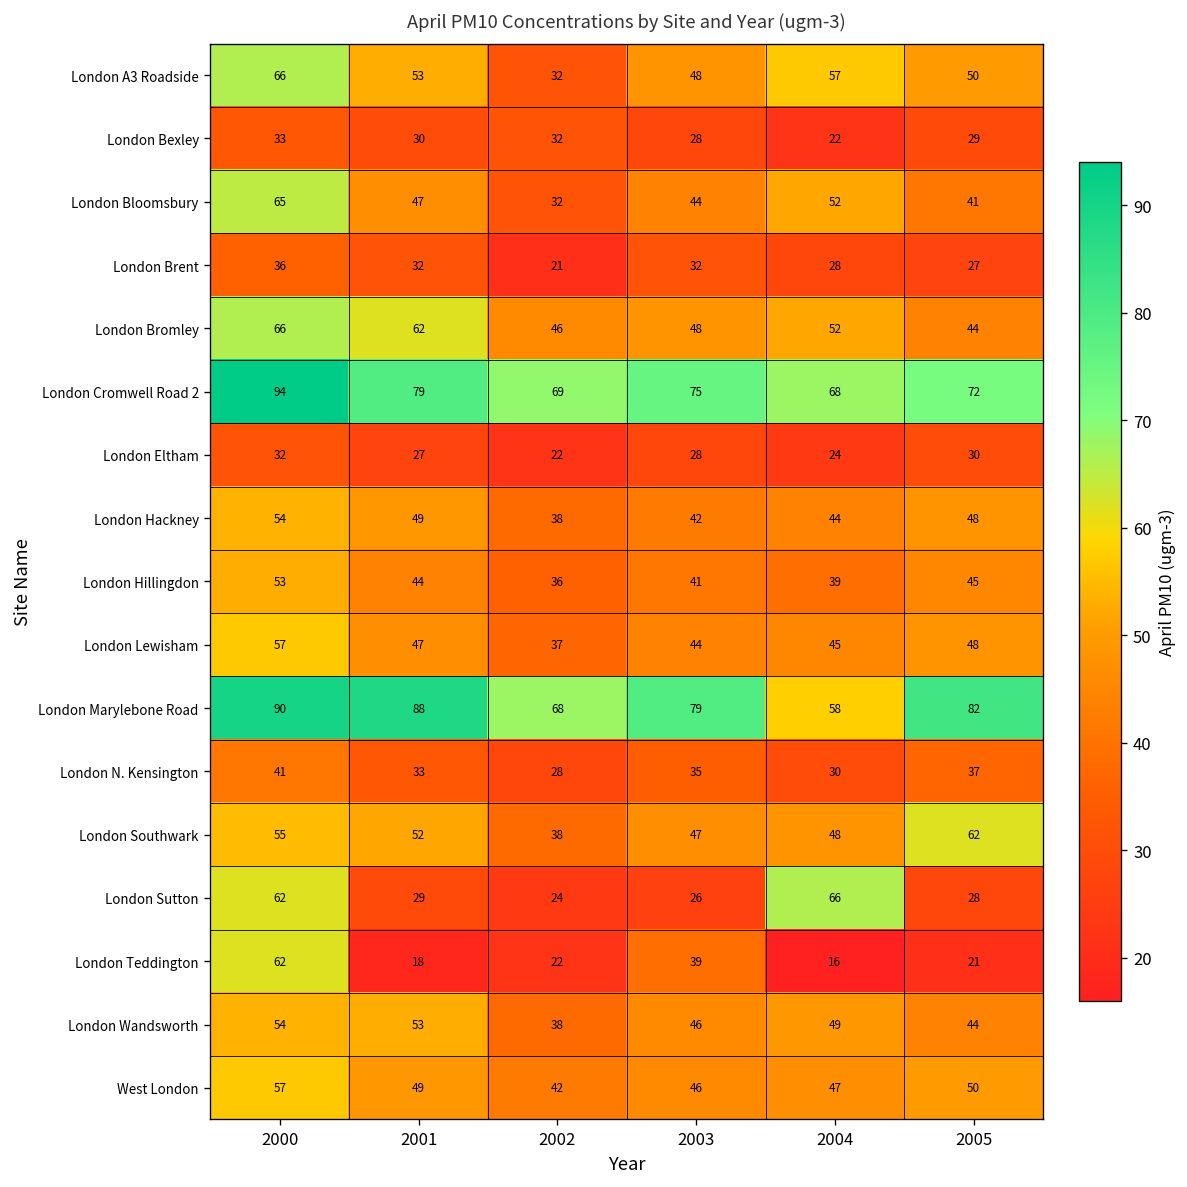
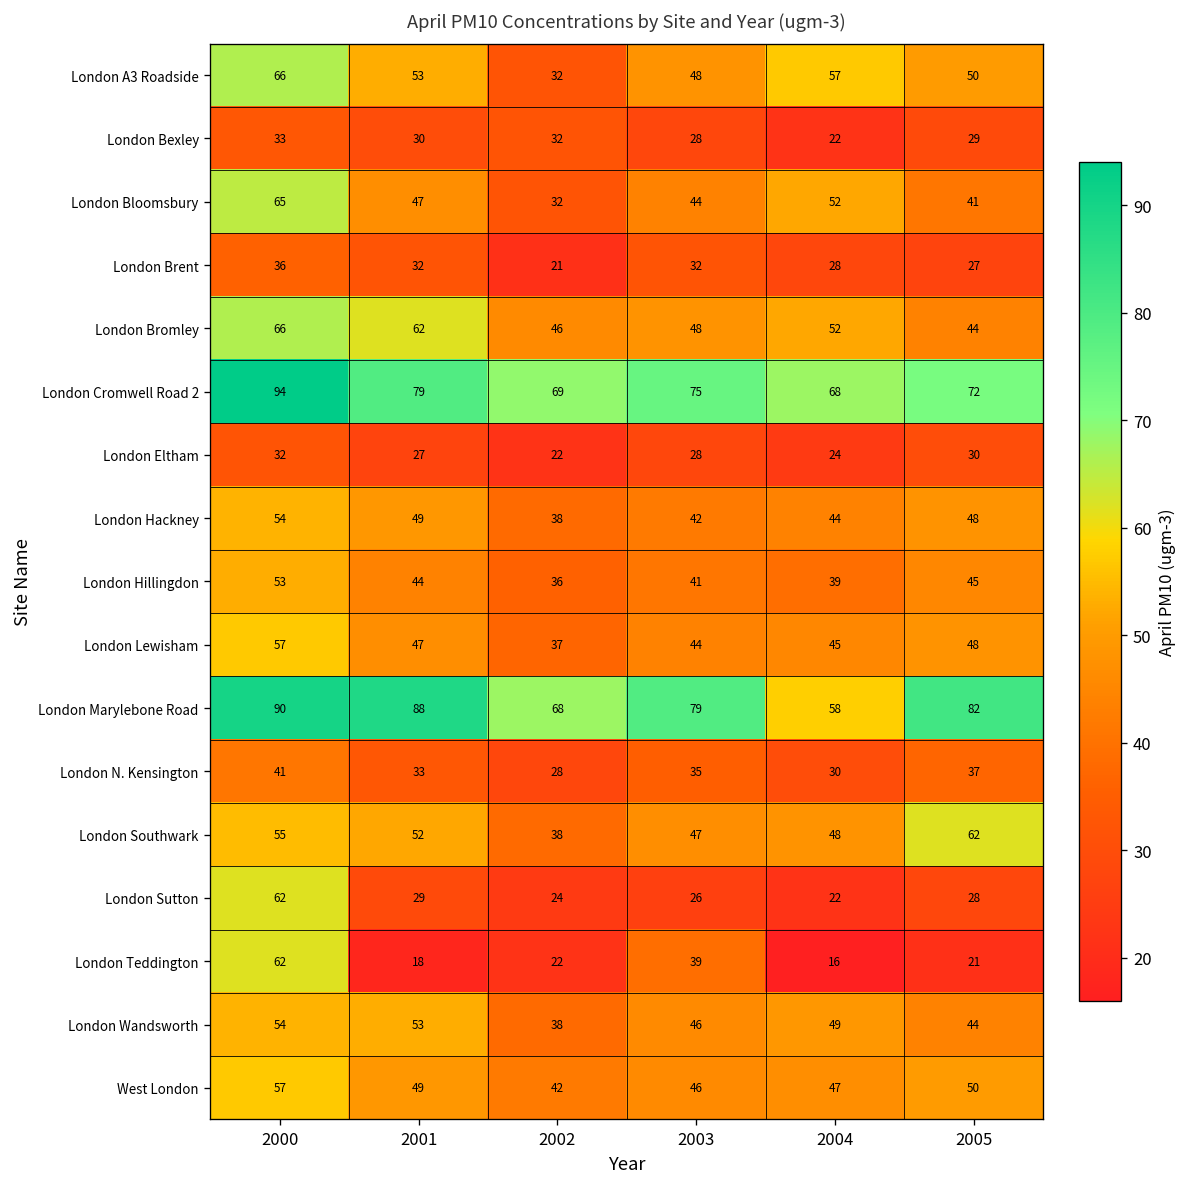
  {
    "London A3 Roadside": {
      "2000": 66,
      "2001": 53,
      "2002": 32,
      "2003": 48,
      "2004": 57,
      "2005": 50
    },
    "London Bexley": {
      "2000": 33,
      "2001": 30,
      "2002": 32,
      "2003": 28,
      "2004": 22,
      "2005": 29
    },
    "London Bloomsbury": {
      "2000": 65,
      "2001": 47,
      "2002": 32,
      "2003": 44,
      "2004": 52,
      "2005": 41
    },
    "London Brent": {
      "2000": 36,
      "2001": 32,
      "2002": 21,
      "2003": 32,
      "2004": 28,
      "2005": 27
    },
    "London Bromley": {
      "2000": 66,
      "2001": 62,
      "2002": 46,
      "2003": 48,
      "2004": 52,
      "2005": 44
    },
    "London Cromwell Road 2": {
      "2000": 94,
      "2001": 79,
      "2002": 69,
      "2003": 75,
      "2004": 68,
      "2005": 72
    },
    "London Eltham": {
      "2000": 32,
      "2001": 27,
      "2002": 22,
      "2003": 28,
      "2004": 24,
      "2005": 30
    },
    "London Hackney": {
      "2000": 54,
      "2001": 49,
      "2002": 38,
      "2003": 42,
      "2004": 44,
      "2005": 48
    },
    "London Hillingdon": {
      "2000": 53,
      "2001": 44,
      "2002": 36,
      "2003": 41,
      "2004": 39,
      "2005": 45
    },
    "London Lewisham": {
      "2000": 57,
      "2001": 47,
      "2002": 37,
      "2003": 44,
      "2004": 45,
      "2005": 48
    },
    "London Marylebone Road": {
      "2000": 90,
      "2001": 88,
      "2002": 68,
      "2003": 79,
      "2004": 58,
      "2005": 82
    },
    "London N. Kensington": {
      "2000": 41,
      "2001": 33,
      "2002": 28,
      "2003": 35,
      "2004": 30,
      "2005": 37
    },
    "London Southwark": {
      "2000": 55,
      "2001": 52,
      "2002": 38,
      "2003": 47,
      "2004": 48,
      "2005": 62
    },
    "London Sutton": {
      "2000": 62,
      "2001": 29,
      "2002": 24,
      "2003": 26,
-     "2004": 66,
+     "2004": 22,
      "2005": 28
    },
    "London Teddington": {
      "2000": 62,
      "2001": 18,
      "2002": 22,
      "2003": 39,
      "2004": 16,
      "2005": 21
    },
    "London Wandsworth": {
      "2000": 54,
      "2001": 53,
      "2002": 38,
      "2003": 46,
      "2004": 49,
      "2005": 44
    },
    "West London": {
      "2000": 57,
      "2001": 49,
      "2002": 42,
      "2003": 46,
      "2004": 47,
      "2005": 50
    }
  }
